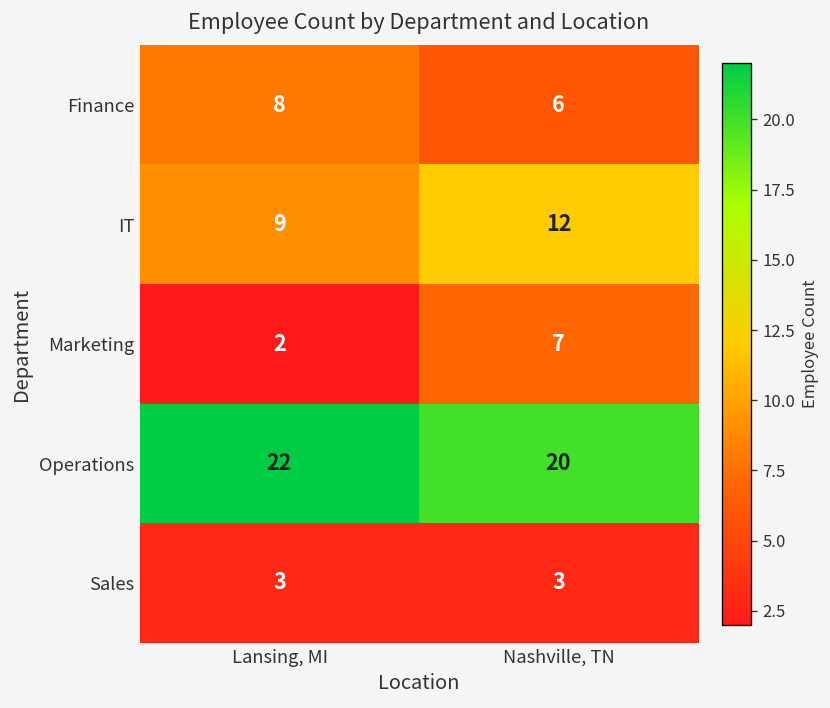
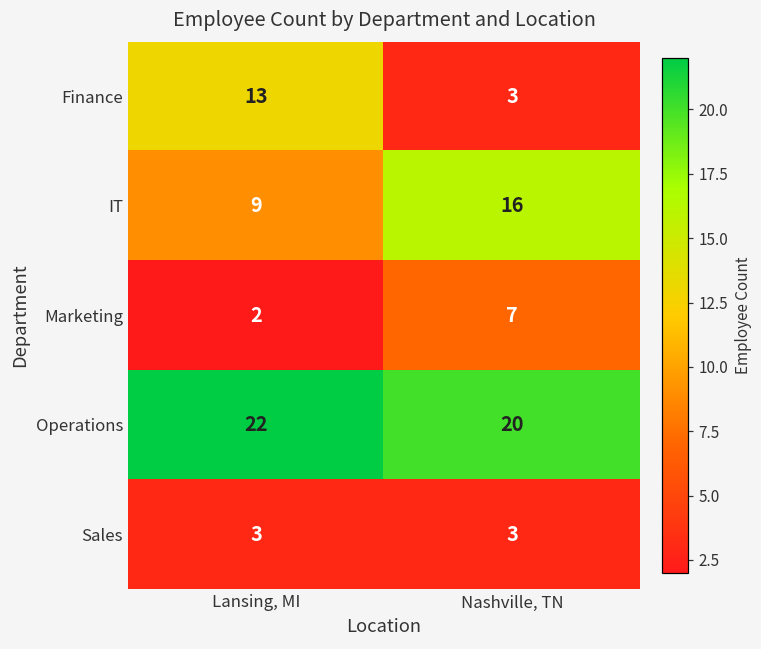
  {
    "Finance": {
-     "Lansing, MI": 8,
-     "Nashville, TN": 6
+     "Lansing, MI": 13,
+     "Nashville, TN": 3
    },
    "IT": {
      "Lansing, MI": 9,
-     "Nashville, TN": 12
+     "Nashville, TN": 16
    },
    "Marketing": {
      "Lansing, MI": 2,
      "Nashville, TN": 7
    },
    "Operations": {
      "Lansing, MI": 22,
      "Nashville, TN": 20
    },
    "Sales": {
      "Lansing, MI": 3,
      "Nashville, TN": 3
    }
  }
